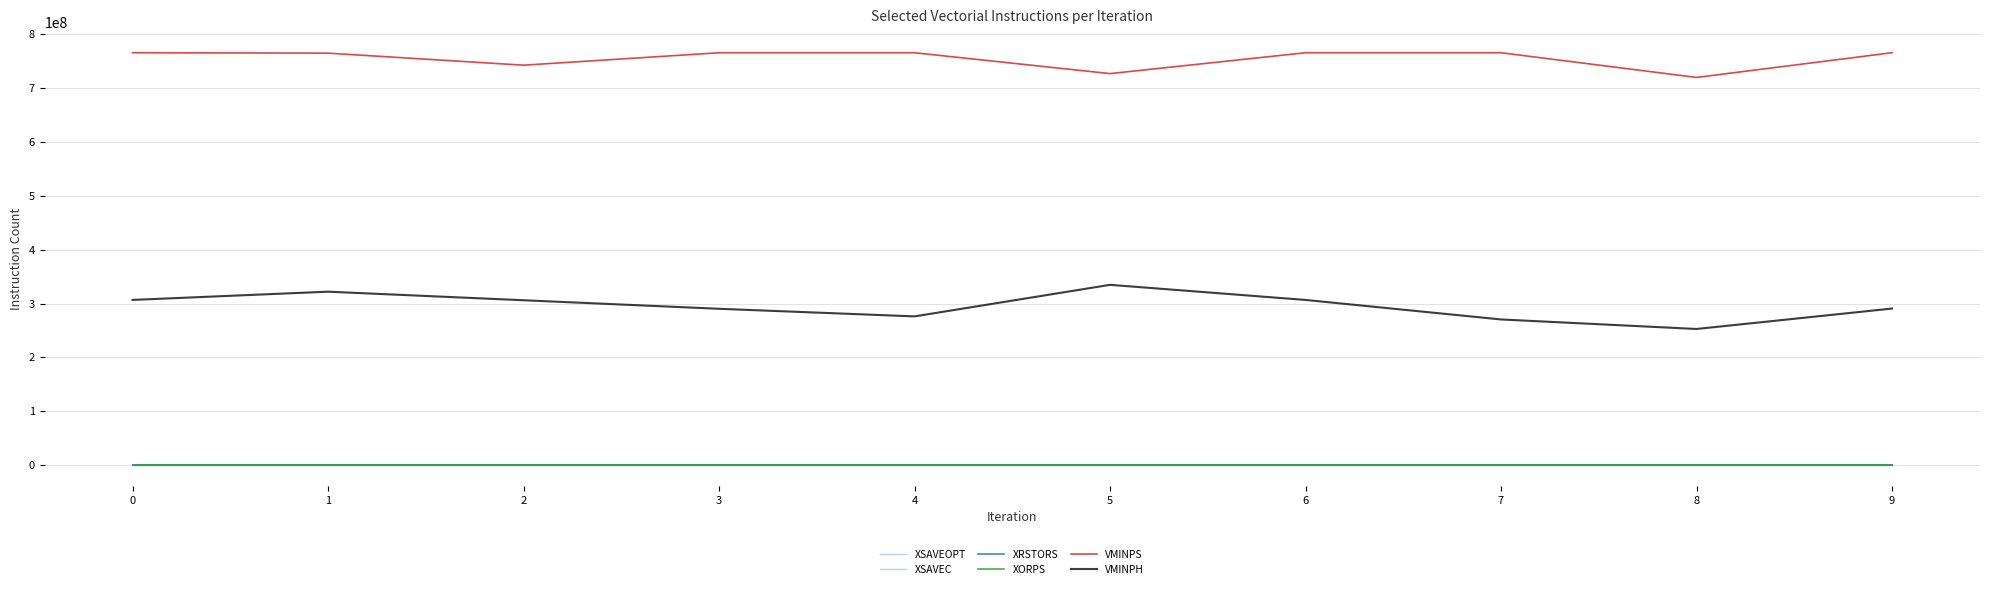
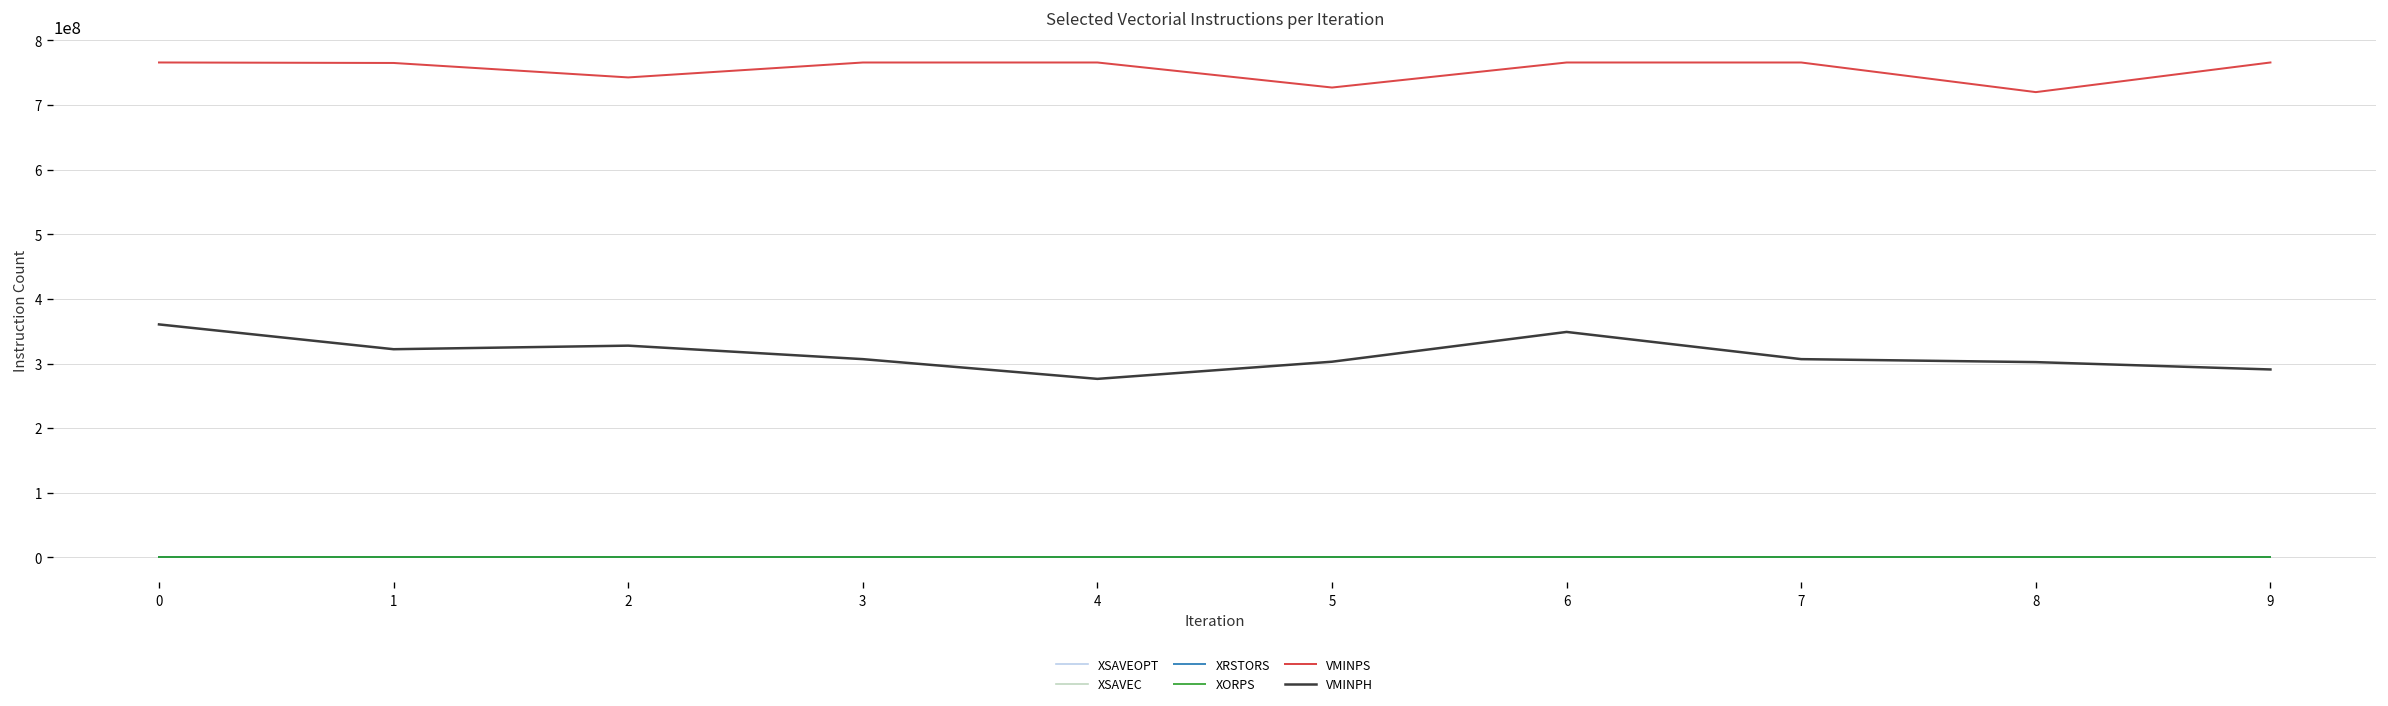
  {
    "XORPS": {
      "0": 0,
      "1": 0,
      "2": 0,
      "3": 0,
      "4": 0,
      "5": 0,
      "6": 0,
      "7": 0,
      "8": 0,
      "9": 0
    },
    "VMINPS": {
      "0": 770000000,
      "1": 770000000,
      "2": 740000000,
      "3": 770000000,
      "4": 770000000,
      "5": 730000000,
      "6": 770000000,
      "7": 770000000,
      "8": 720000000,
      "9": 770000000
    },
    "VMINPH": {
-     "0": 310000000,
+     "0": 360000000,
      "1": 320000000,
-     "2": 310000000,
-     "3": 290000000,
+     "2": 330000000,
+     "3": 310000000,
      "4": 280000000,
-     "5": 330000000,
-     "6": 310000000,
-     "7": 270000000,
-     "8": 250000000,
+     "5": 300000000,
+     "6": 350000000,
+     "7": 310000000,
+     "8": 300000000,
      "9": 290000000
    }
  }
